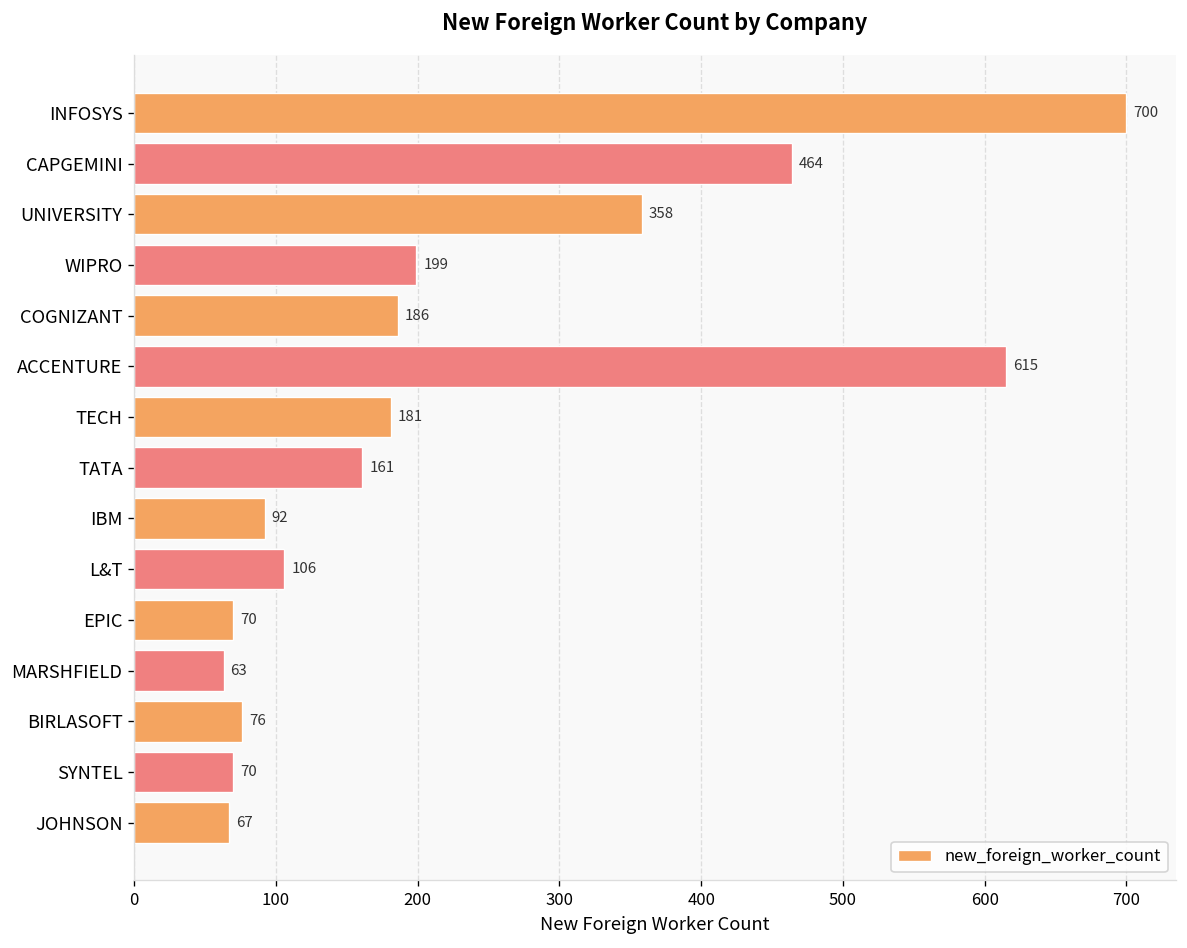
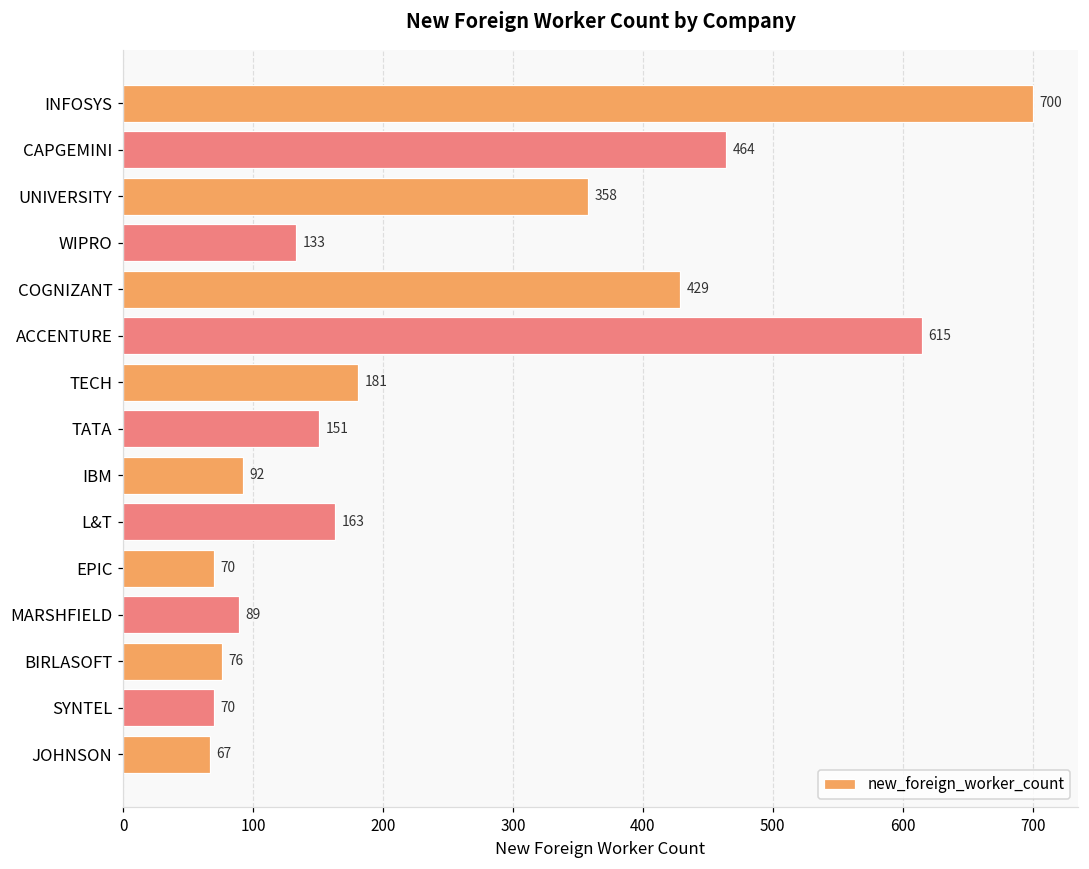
  {
    "INFOSYS": 700,
    "CAPGEMINI": 464,
    "UNIVERSITY": 358,
-   "WIPRO": 199,
-   "COGNIZANT": 186,
+   "WIPRO": 133,
+   "COGNIZANT": 429,
    "ACCENTURE": 615,
    "TECH": 181,
-   "TATA": 161,
+   "TATA": 151,
    "IBM": 92,
-   "L&T": 106,
+   "L&T": 163,
    "EPIC": 70,
-   "MARSHFIELD": 63,
+   "MARSHFIELD": 89,
    "BIRLASOFT": 76,
    "SYNTEL": 70,
    "JOHNSON": 67
  }
